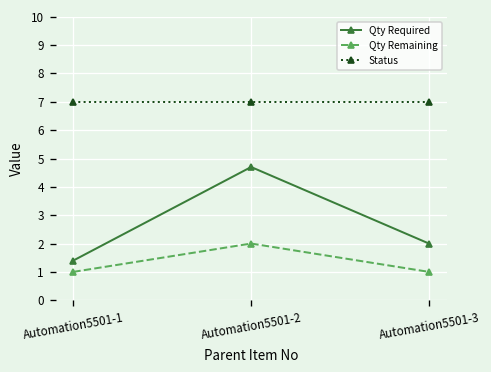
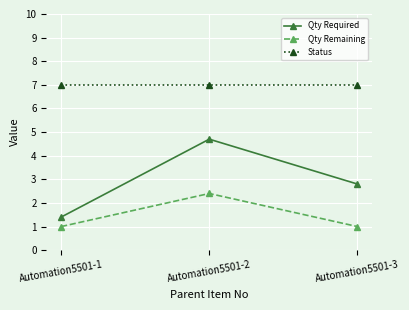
  {
    "Qty Required": {
      "Automation5501-1": 1.4,
      "Automation5501-2": 4.7,
-     "Automation5501-3": 2.0
+     "Automation5501-3": 2.8
    },
    "Qty Remaining": {
      "Automation5501-1": 1.0,
-     "Automation5501-2": 2.0,
+     "Automation5501-2": 2.4,
      "Automation5501-3": 1.0
    },
    "Status": {
      "Automation5501-1": 7.0,
      "Automation5501-2": 7.0,
      "Automation5501-3": 7.0
    }
  }
